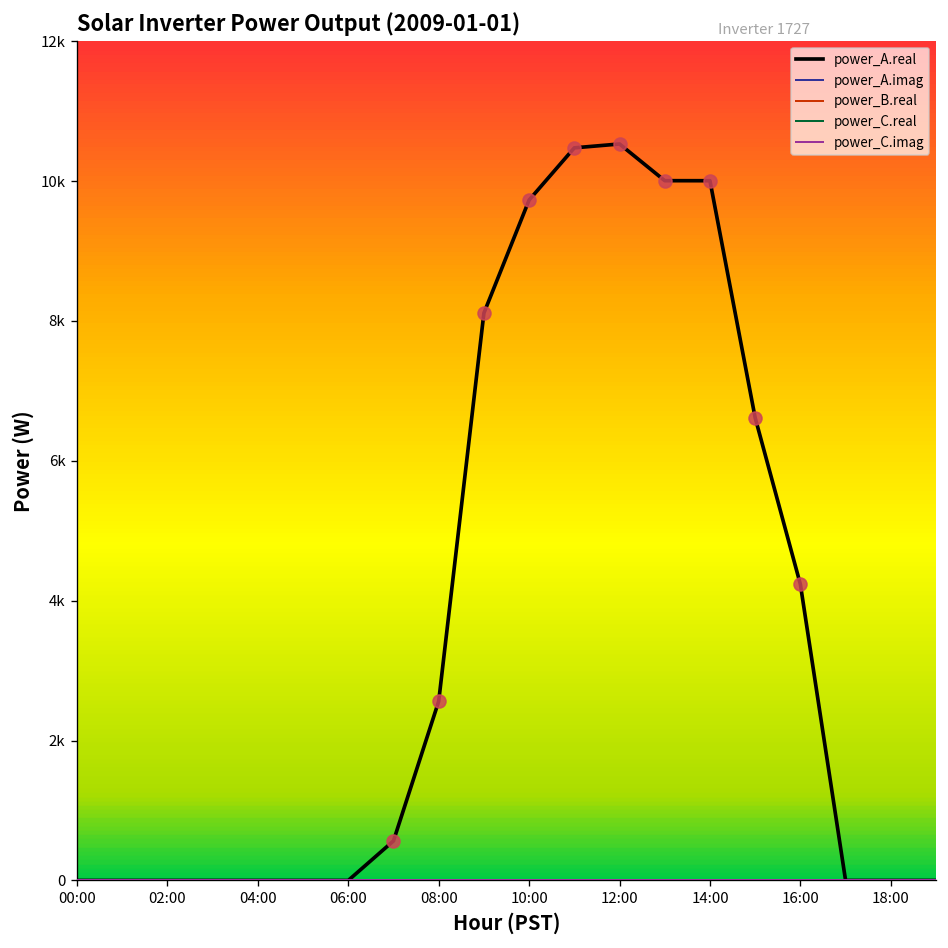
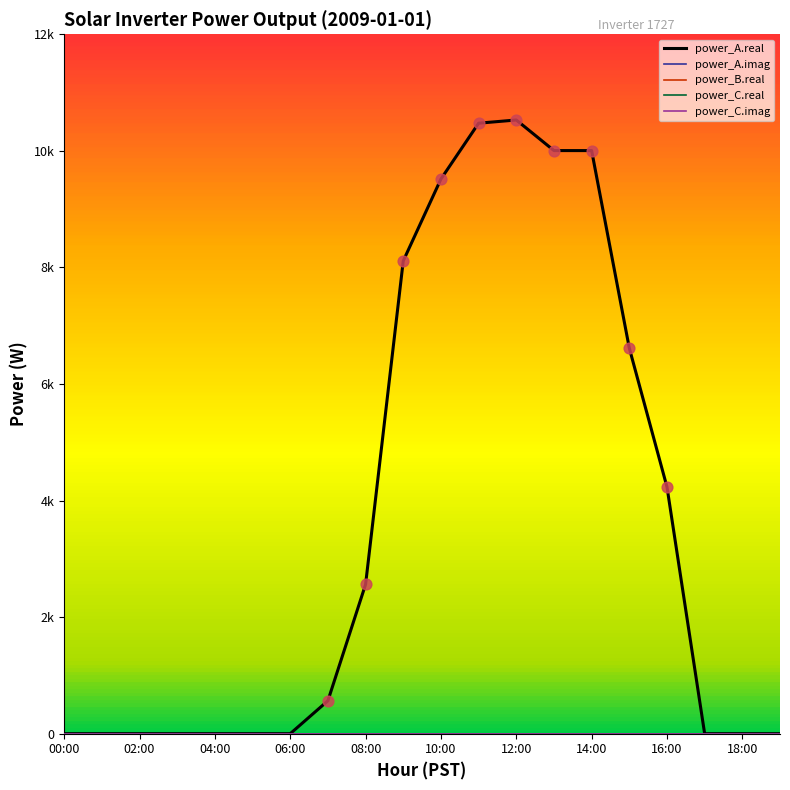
  {
    "power_A.real": {
-     "10:00": 9700
+     "10:00": 9500
    },
    "power_C.imag": {
      "08:00": 0,
      "10:00": 0,
      "12:00": 0,
      "14:00": 0,
      "16:00": 0
    }
  }
